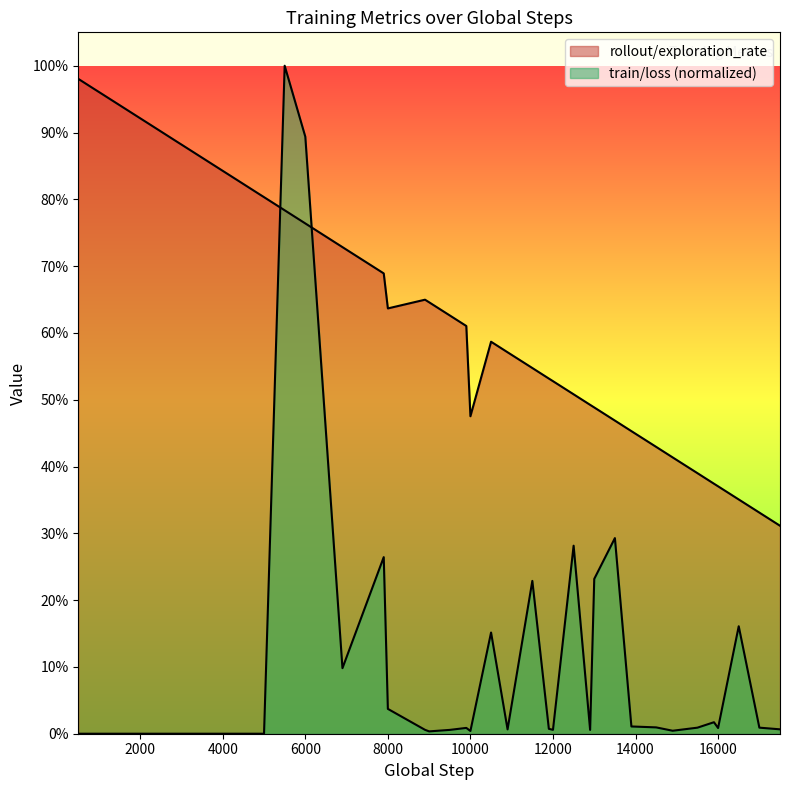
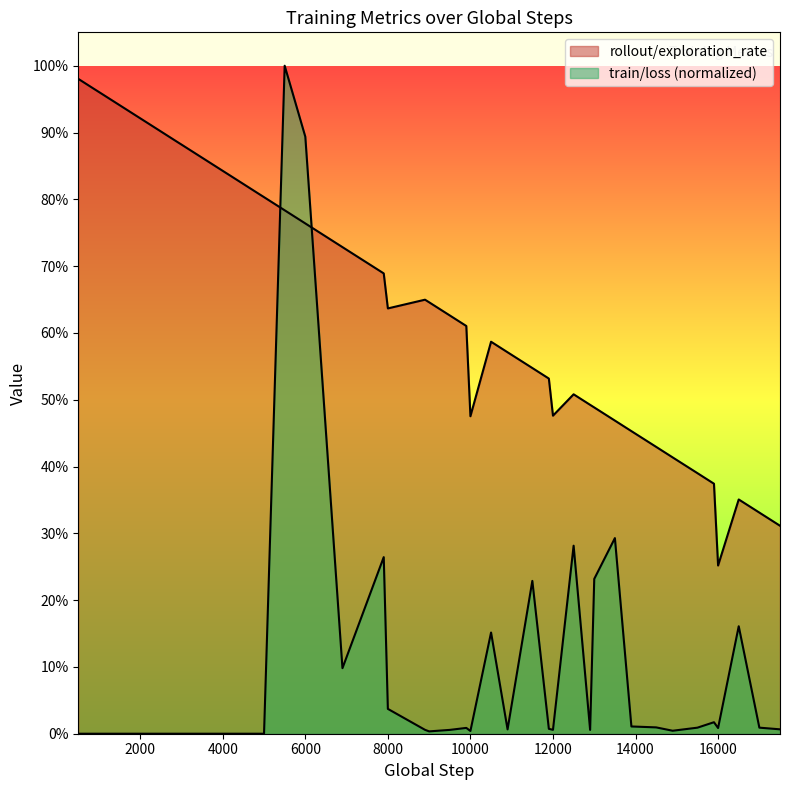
  {
    "rollout/exploration_rate": {
      "2000": "92%",
      "6000": "76%",
      "8000": "64%",
      "10000": "48%",
-     "12000": "53%",
-     "16000": "37%"
+     "12000": "48%",
+     "16000": "25%"
    },
    "train/loss (normalized)": {
      "2000": "0%",
      "6000": "89%",
      "8000": "4%",
      "10000": "0%",
      "12000": "1%",
      "16000": "1%"
    }
  }
